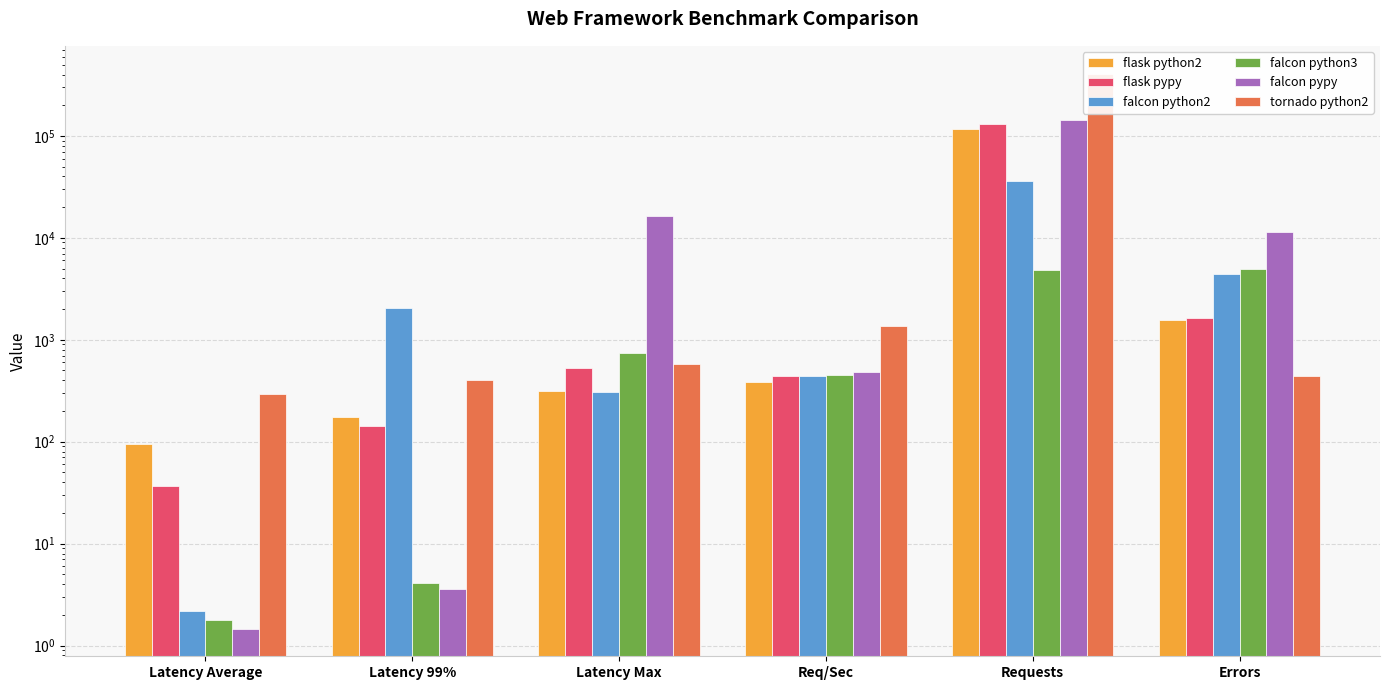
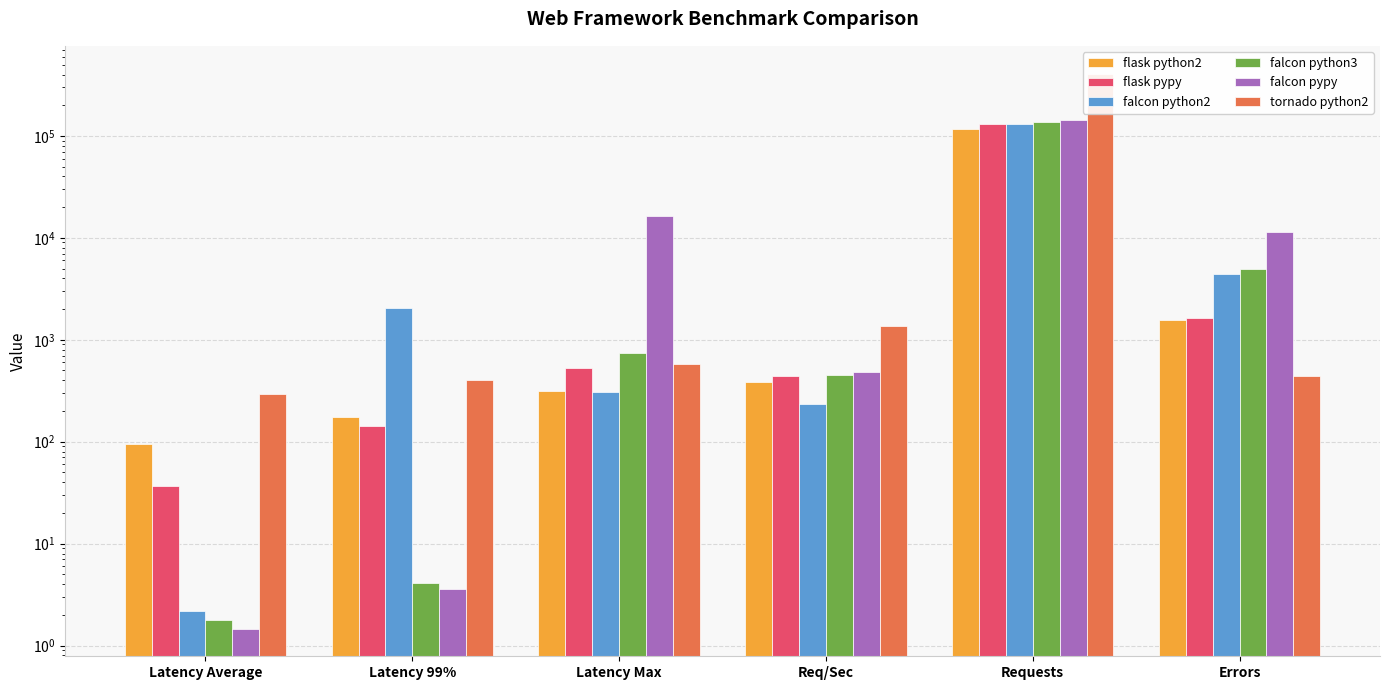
  {
    "falcon python2": {
      "Latency Average": 2.2,
      "Latency 99%": 2000,
      "Latency Max": 310,
-     "Req/Sec": 440,
-     "Requests": 36000,
+     "Req/Sec": 240,
+     "Requests": 130000,
      "Errors": 4000
    },
    "falcon python3": {
      "Latency Average": 1.8,
      "Latency 99%": 4,
      "Latency Max": 700,
      "Req/Sec": 500,
-     "Requests": 5000,
+     "Requests": 140000,
      "Errors": 5000
    },
    "falcon pypy": {
      "Latency Average": 1.5,
      "Latency 99%": 3.6,
      "Latency Max": 16000,
      "Req/Sec": 500,
      "Requests": 140000,
      "Errors": 11000
    }
  }
